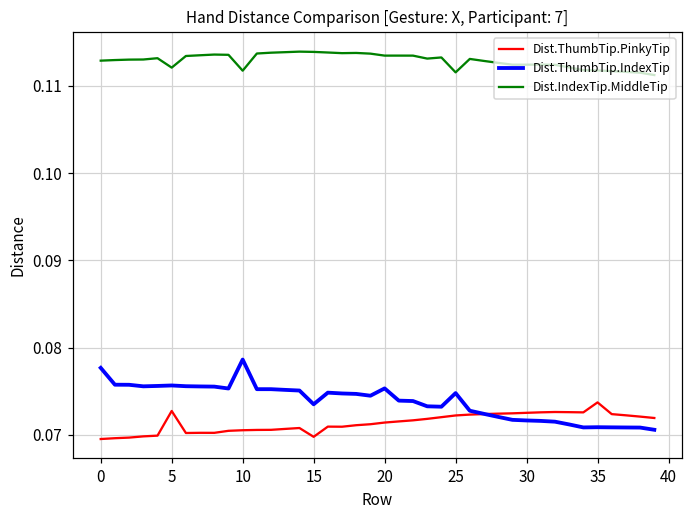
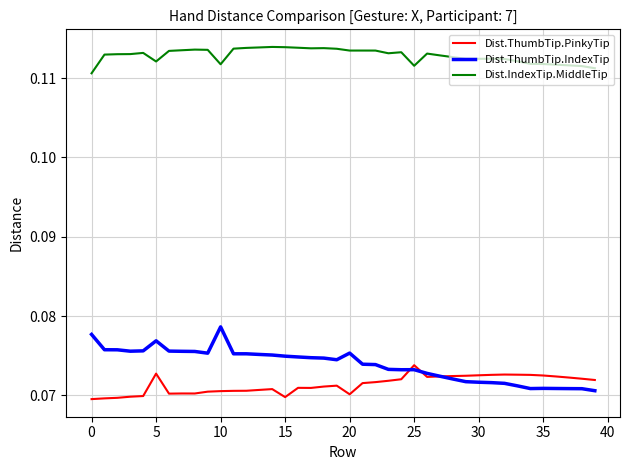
  {
    "Dist.ThumbTip.PinkyTip": {
      "0": 0.070,
      "5": 0.073,
      "10": 0.071,
      "15": 0.070,
-     "20": 0.071,
-     "25": 0.072,
+     "20": 0.070,
+     "25": 0.074,
      "30": 0.073,
-     "35": 0.074
+     "35": 0.073
    },
    "Dist.ThumbTip.IndexTip": {
      "0": 0.078,
-     "5": 0.076,
+     "5": 0.077,
      "10": 0.079,
-     "15": 0.074,
+     "15": 0.075,
      "20": 0.075,
-     "25": 0.075,
+     "25": 0.073,
      "30": 0.072,
      "35": 0.071
    },
    "Dist.IndexTip.MiddleTip": {
-     "0": 0.113,
+     "0": 0.111,
      "5": 0.112,
      "10": 0.112,
      "15": 0.114,
      "20": 0.113,
      "25": 0.112
    }
  }
